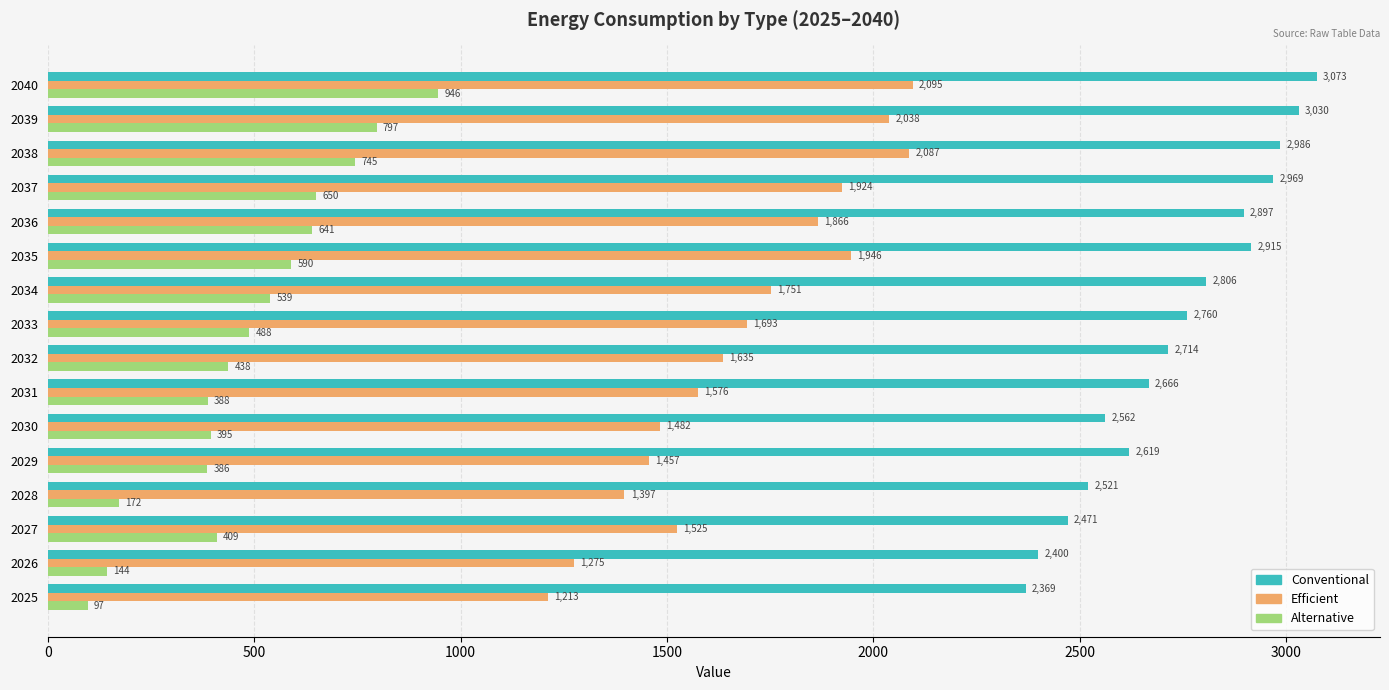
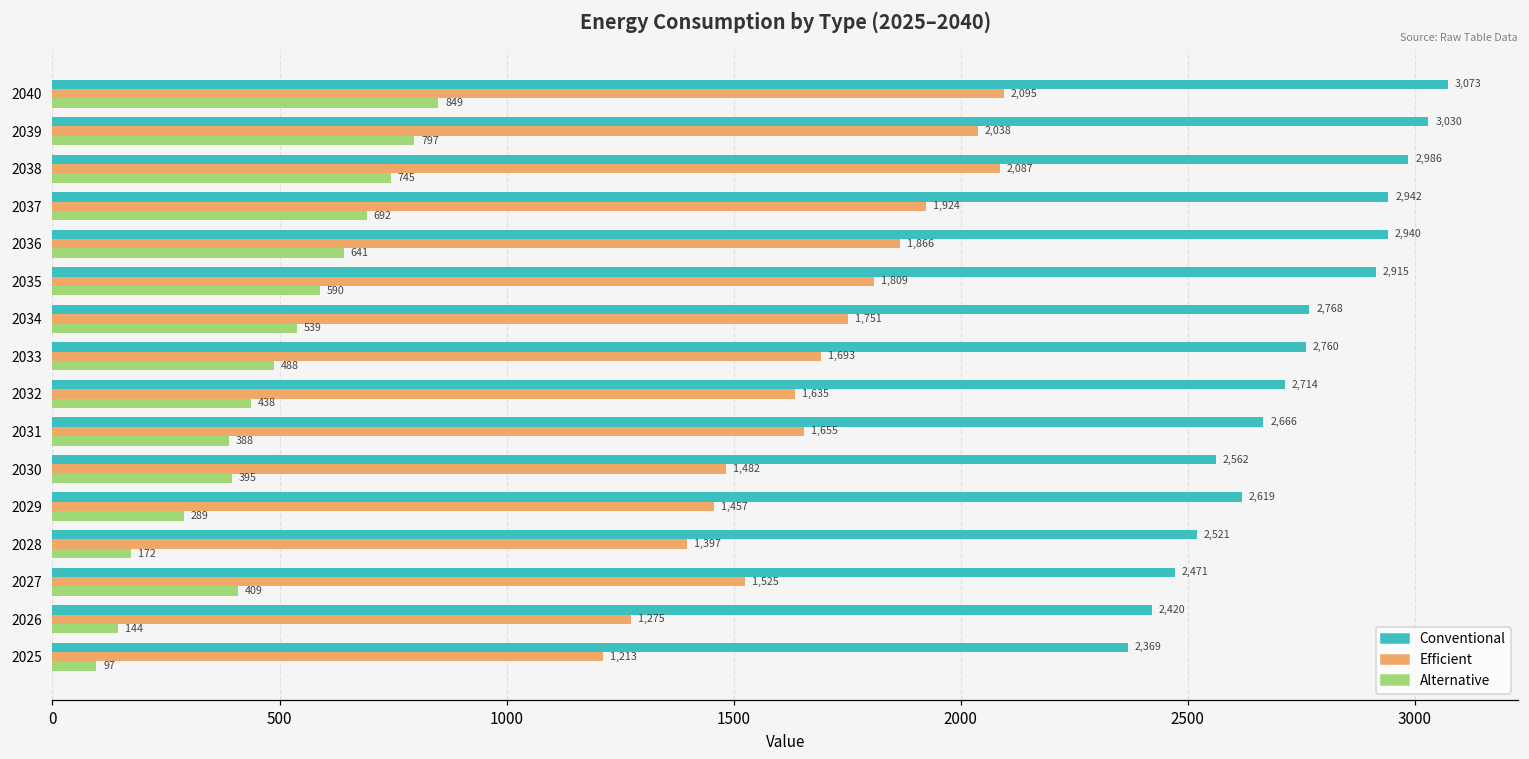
  {
    "Conventional": {
      "2040": "3,073",
      "2039": "3,030",
      "2038": "2,986",
-     "2037": "2,969",
-     "2036": "2,897",
+     "2037": "2,942",
+     "2036": "2,940",
      "2035": "2,915",
-     "2034": "2,806",
+     "2034": "2,768",
      "2033": "2,760",
      "2032": "2,714",
      "2031": "2,666",
      "2030": "2,562",
      "2029": "2,619",
      "2028": "2,521",
      "2027": "2,471",
-     "2026": "2,400",
+     "2026": "2,420",
      "2025": "2,369"
    },
    "Efficient": {
      "2040": "2,095",
      "2039": "2,038",
      "2038": "2,087",
      "2037": "1,924",
      "2036": "1,866",
-     "2035": "1,946",
+     "2035": "1,809",
      "2034": "1,751",
      "2033": "1,693",
      "2032": "1,635",
-     "2031": "1,576",
+     "2031": "1,655",
      "2030": "1,482",
      "2029": "1,457",
      "2028": "1,397",
      "2027": "1,525",
      "2026": "1,275",
      "2025": "1,213"
    },
    "Alternative": {
-     "2040": "946",
+     "2040": "849",
      "2039": "797",
      "2038": "745",
-     "2037": "650",
+     "2037": "692",
      "2036": "641",
      "2035": "590",
      "2034": "539",
      "2033": "488",
      "2032": "438",
      "2031": "388",
      "2030": "395",
-     "2029": "386",
+     "2029": "289",
      "2028": "172",
      "2027": "409",
      "2026": "144",
      "2025": "97"
    }
  }
